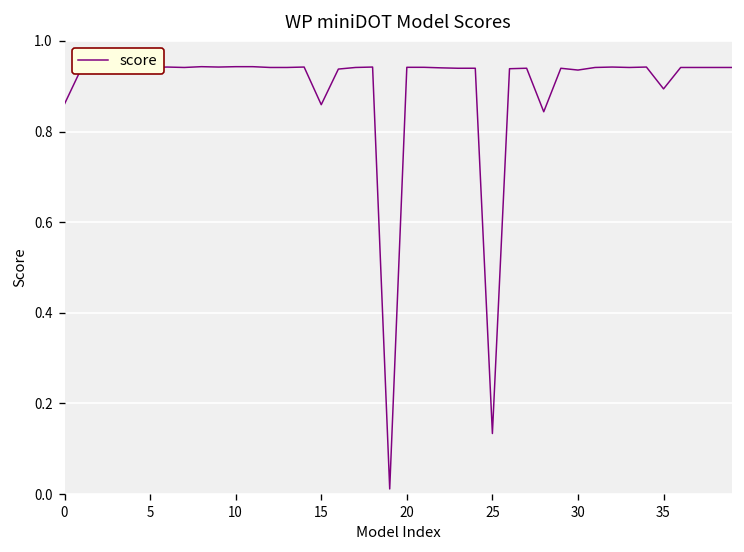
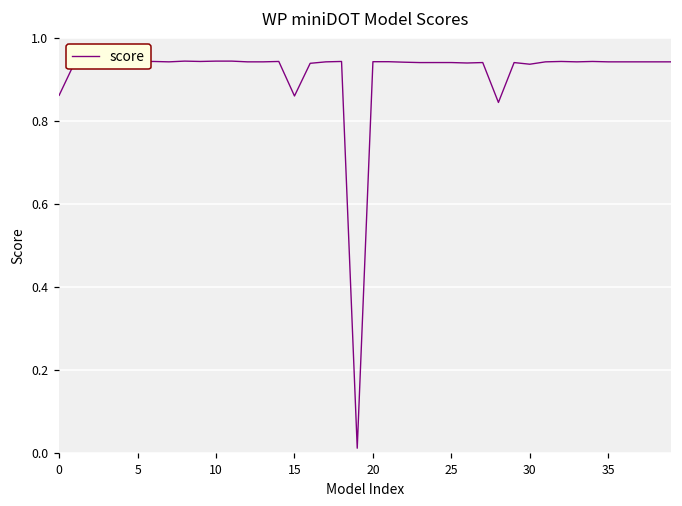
  {
    "0": 0.86,
    "10": 0.94,
    "15": 0.86,
    "20": 0.94,
-   "25": 0.13,
+   "25": 0.94,
    "30": 0.94,
-   "35": 0.89
+   "35": 0.94
  }
